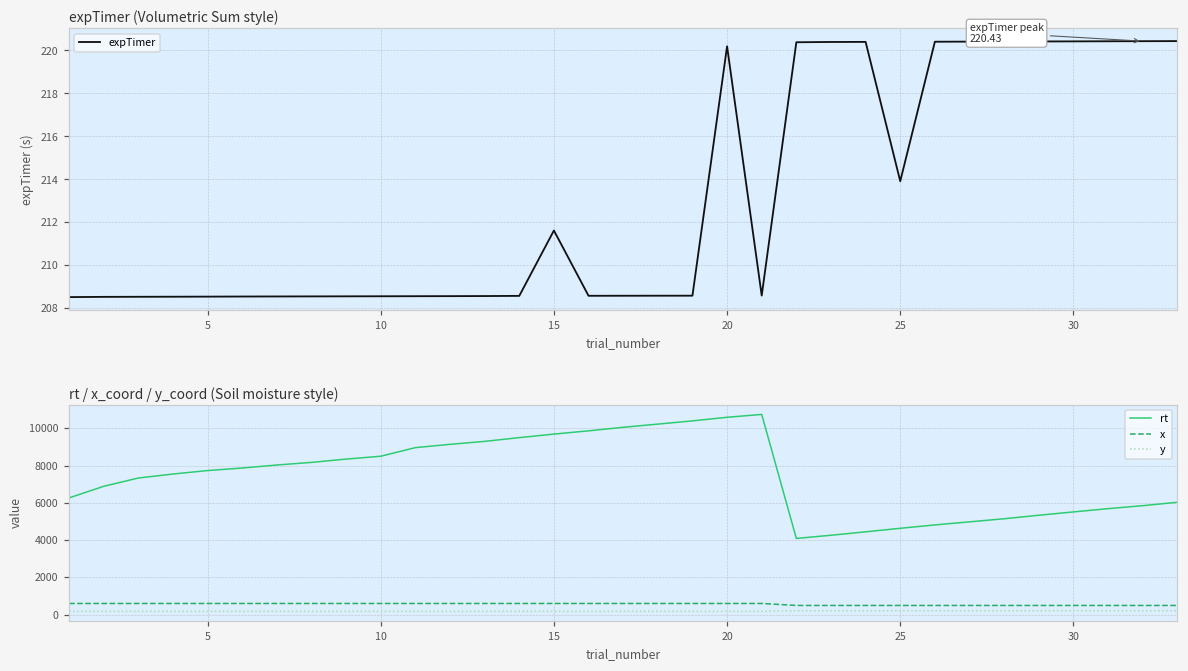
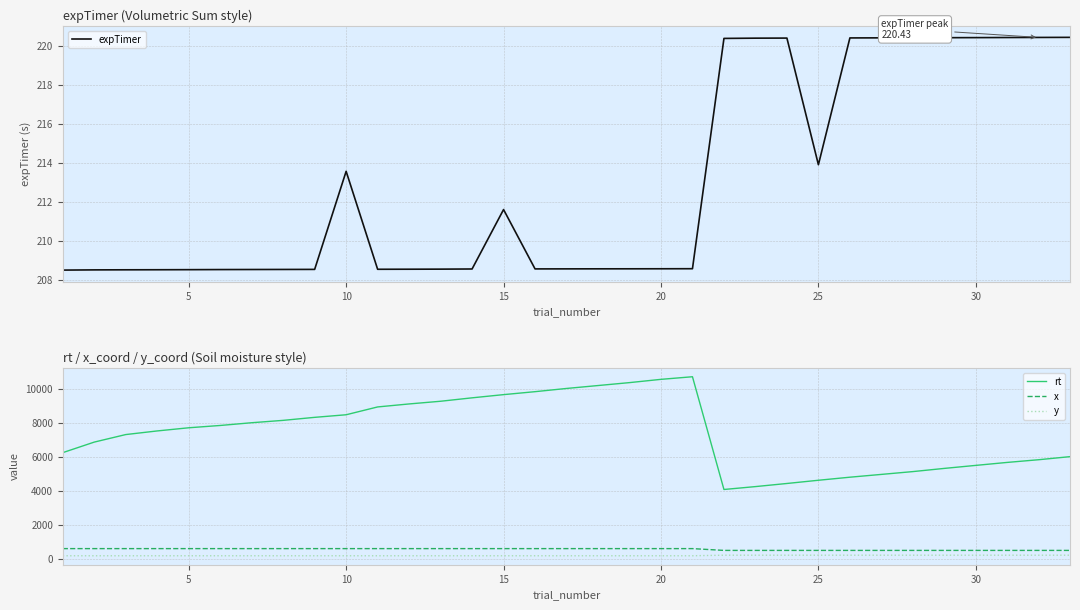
  {
    "expTimer (Volumetric Sum style)": {
      "5": 208.5,
-     "10": 208.6,
+     "10": 213.6,
      "15": 211.6,
-     "20": 220.2,
+     "20": 208.6,
      "25": 213.9
    },
    "rt / x_coord / y_coord (Soil moisture style)": {
      "y": {
        "5": 200,
        "10": 200,
        "15": 200,
        "20": 200,
        "25": 200,
        "30": 200
      }
    }
  }
